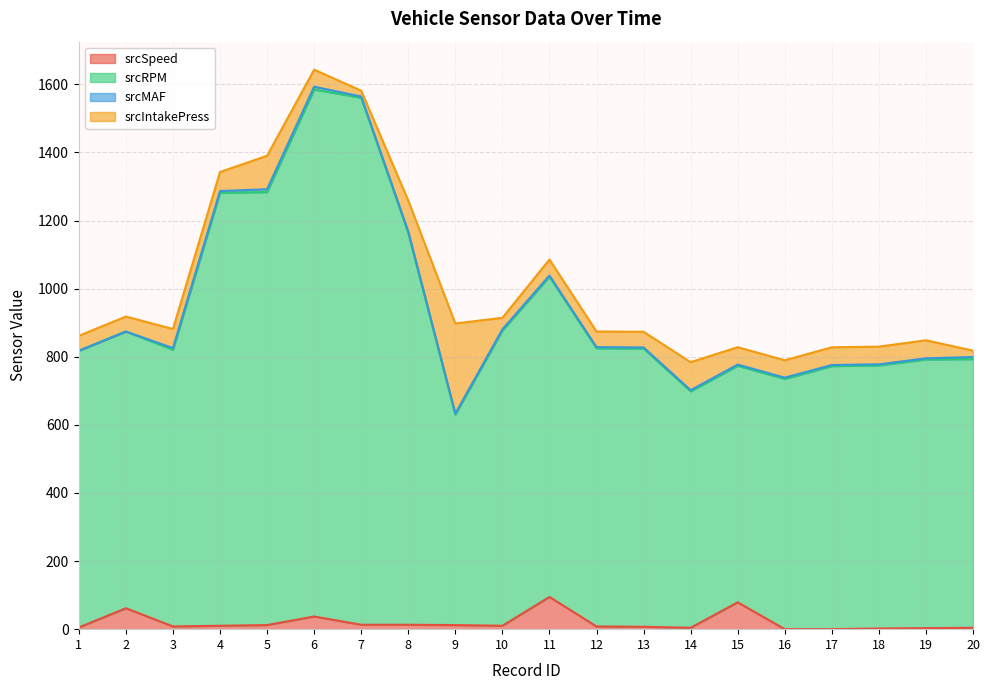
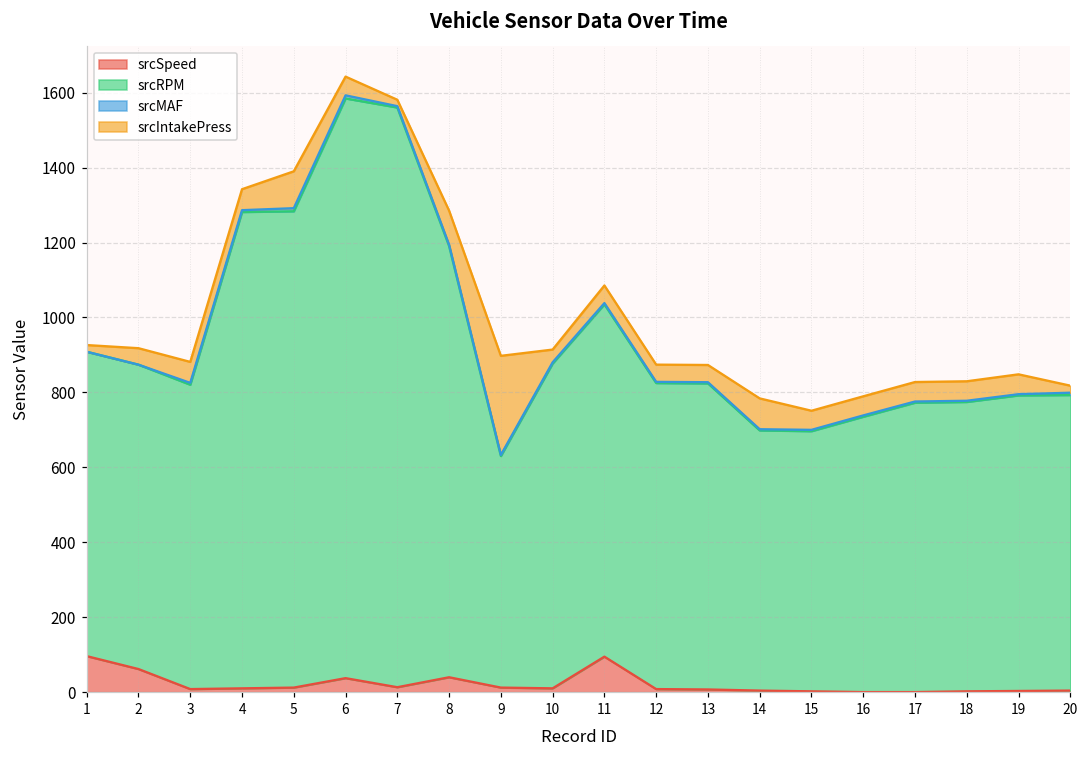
  {
    "srcSpeed": {
-     "1": 10,
+     "1": 100,
      "2": 60,
      "3": 10,
      "4": 10,
      "5": 10,
      "6": 40,
      "7": 10,
-     "8": 10,
+     "8": 40,
      "9": 10,
      "10": 10,
      "11": 90,
      "12": 10,
      "13": 10,
      "14": 0,
-     "15": 80,
+     "15": 0,
      "16": 0,
      "17": 0,
      "18": 0,
      "19": 0,
      "20": 0
    },
    "srcRPM": {
      "5": 1270,
      "6": 1550
    },
    "srcMAF": {
      "5": 10,
      "6": 10
    },
    "srcIntakePress": {
-     "1": 40,
+     "1": 20,
      "2": 40,
      "3": 60,
      "4": 60,
      "5": 100,
      "6": 50,
      "7": 20,
      "8": 90,
      "9": 260,
      "10": 30,
      "11": 50,
      "12": 50,
      "13": 50,
      "14": 80,
      "15": 50,
      "16": 50,
      "17": 50,
      "18": 50,
      "19": 50,
      "20": 20
    }
  }
